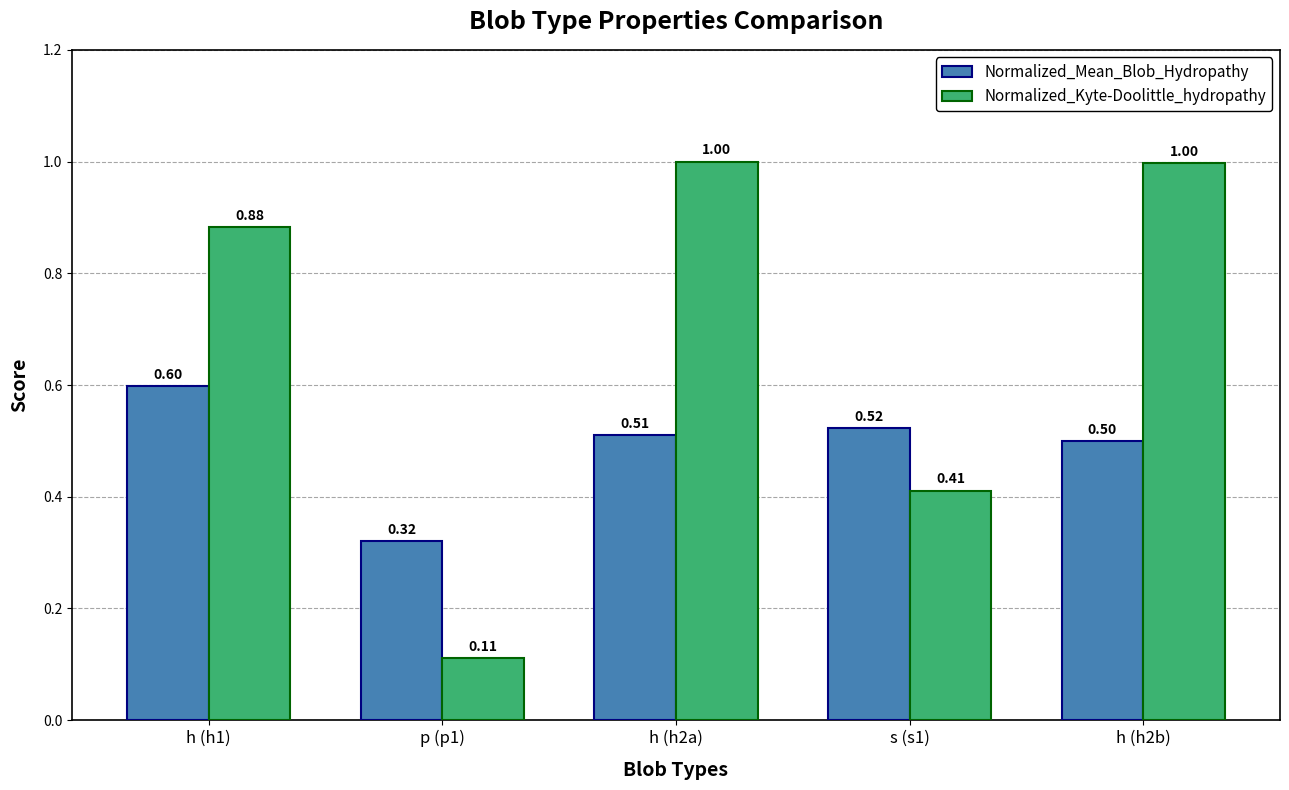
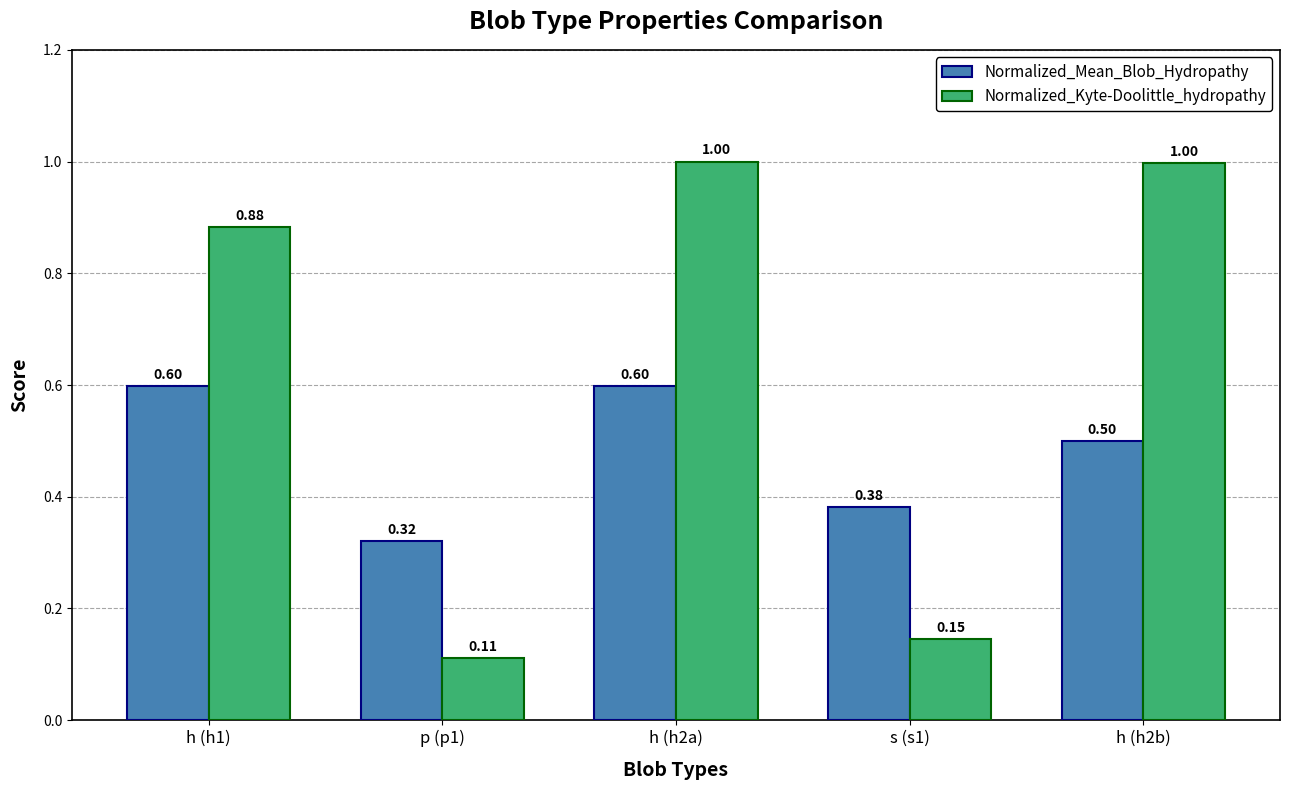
  {
    "Normalized_Mean_Blob_Hydropathy": {
      "h (h1)": 0.60,
      "p (p1)": 0.32,
-     "h (h2a)": 0.51,
-     "s (s1)": 0.52,
+     "h (h2a)": 0.60,
+     "s (s1)": 0.38,
      "h (h2b)": 0.50
    },
    "Normalized_Kyte-Doolittle_hydropathy": {
      "h (h1)": 0.88,
      "p (p1)": 0.11,
      "h (h2a)": 1.00,
-     "s (s1)": 0.41,
+     "s (s1)": 0.15,
      "h (h2b)": 1.00
    }
  }
